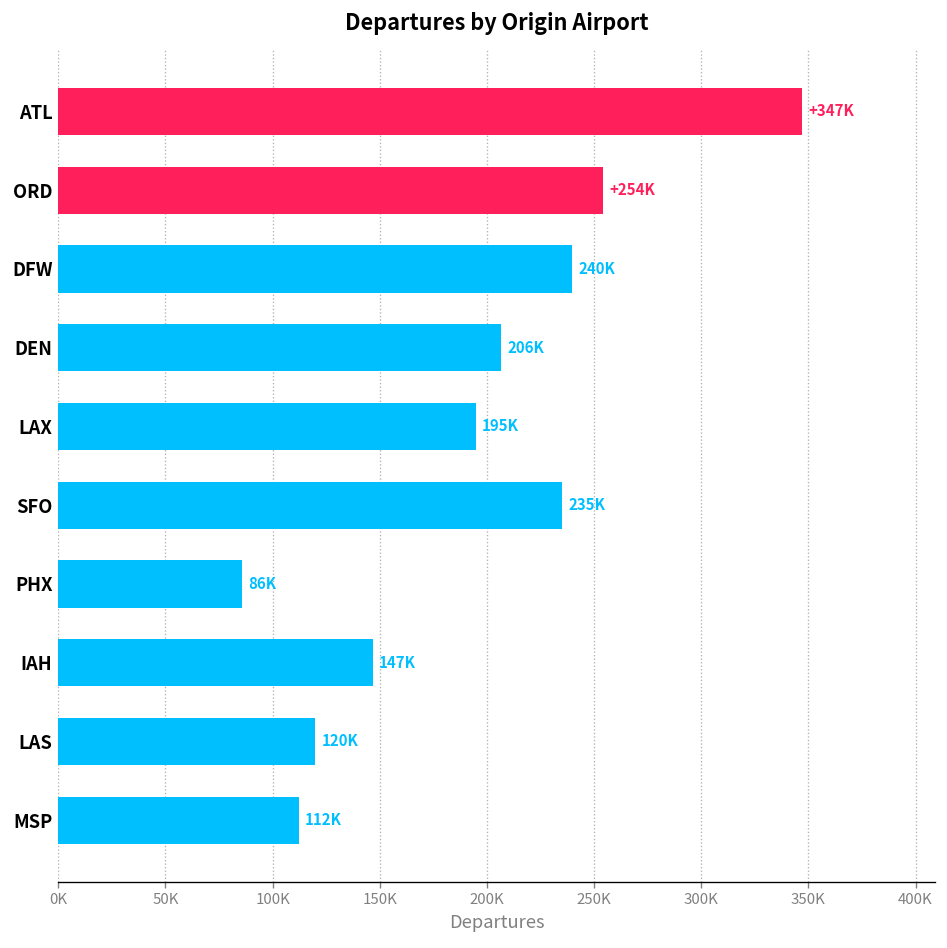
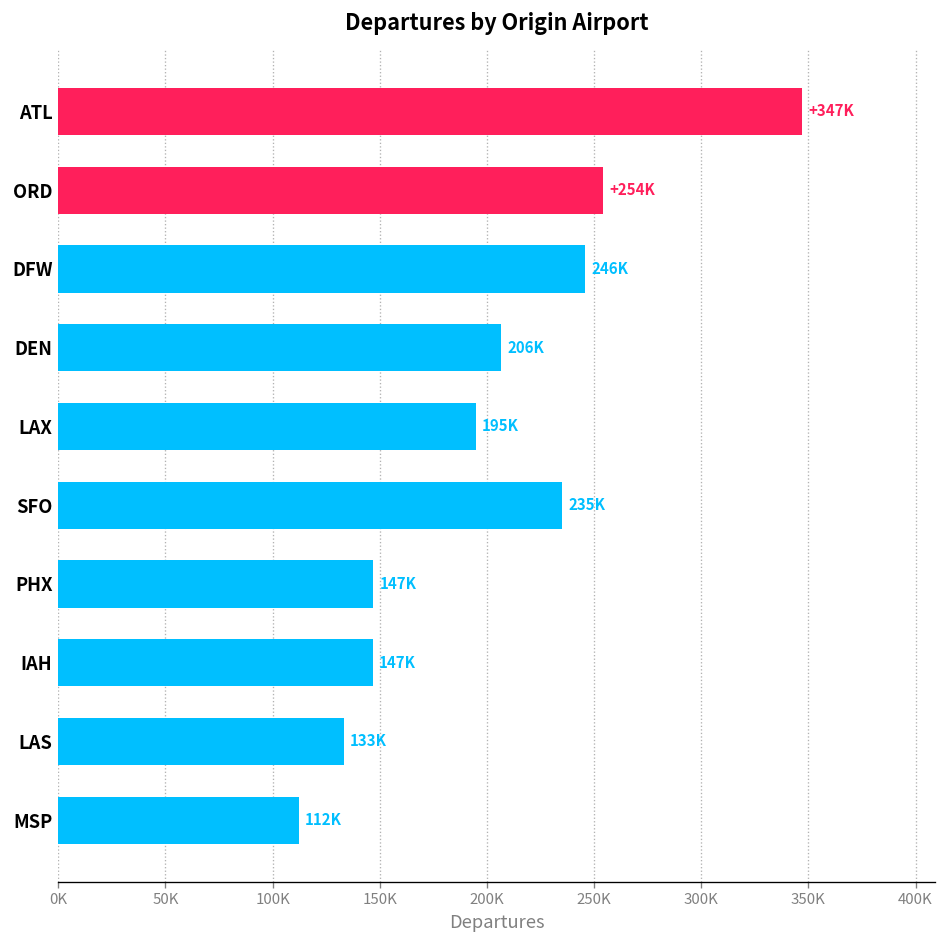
  {
    "ATL": "+347K",
    "ORD": "+254K",
-   "DFW": "240K",
+   "DFW": "246K",
    "DEN": "206K",
    "LAX": "195K",
    "SFO": "235K",
-   "PHX": "86K",
+   "PHX": "147K",
    "IAH": "147K",
-   "LAS": "120K",
+   "LAS": "133K",
    "MSP": "112K"
  }
